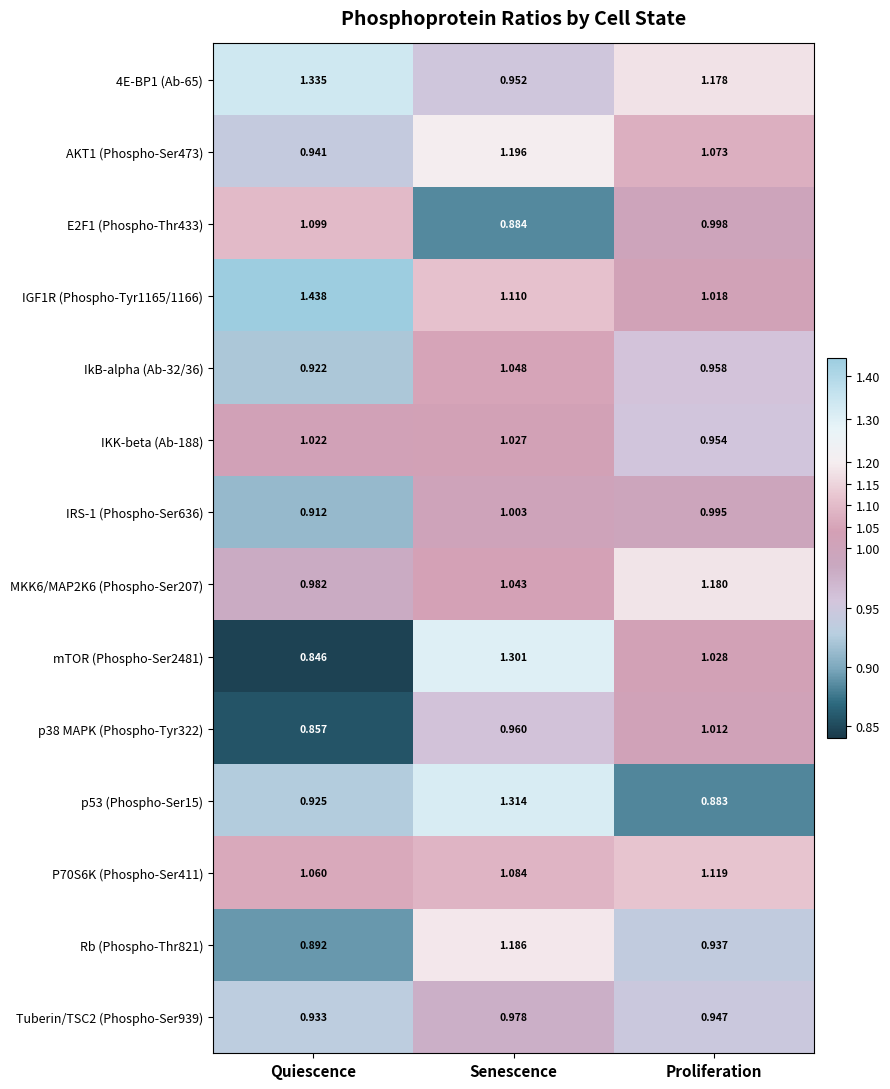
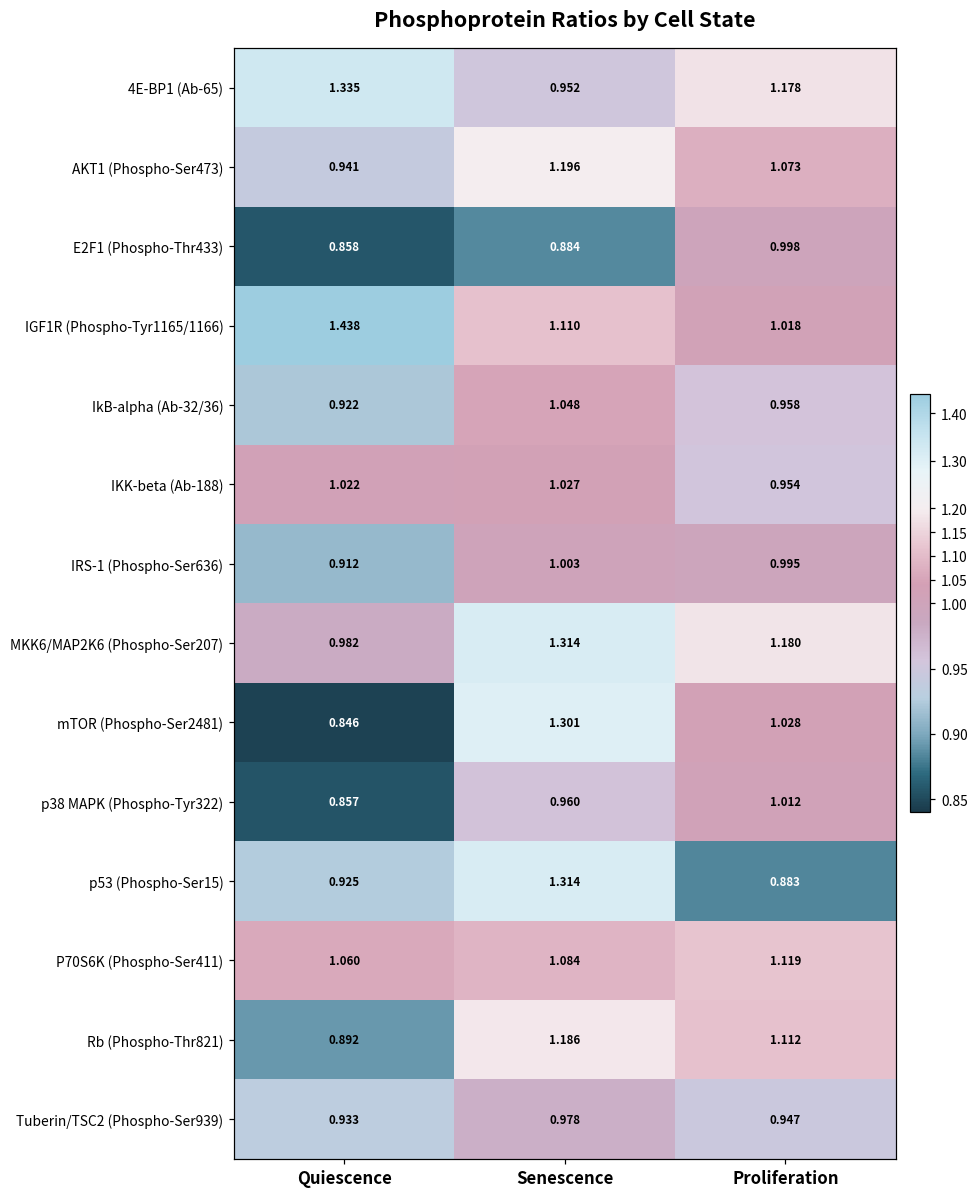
  {
    "4E-BP1 (Ab-65)": {
      "Quiescence": 1.335,
      "Senescence": 0.952,
      "Proliferation": 1.178
    },
    "AKT1 (Phospho-Ser473)": {
      "Quiescence": 0.941,
      "Senescence": 1.196,
      "Proliferation": 1.073
    },
    "E2F1 (Phospho-Thr433)": {
-     "Quiescence": 1.099,
+     "Quiescence": 0.858,
      "Senescence": 0.884,
      "Proliferation": 0.998
    },
    "IGF1R (Phospho-Tyr1165/1166)": {
      "Quiescence": 1.438,
      "Senescence": 1.110,
      "Proliferation": 1.018
    },
    "IkB-alpha (Ab-32/36)": {
      "Quiescence": 0.922,
      "Senescence": 1.048,
      "Proliferation": 0.958
    },
    "IKK-beta (Ab-188)": {
      "Quiescence": 1.022,
      "Senescence": 1.027,
      "Proliferation": 0.954
    },
    "IRS-1 (Phospho-Ser636)": {
      "Quiescence": 0.912,
      "Senescence": 1.003,
      "Proliferation": 0.995
    },
    "MKK6/MAP2K6 (Phospho-Ser207)": {
      "Quiescence": 0.982,
-     "Senescence": 1.043,
+     "Senescence": 1.314,
      "Proliferation": 1.180
    },
    "mTOR (Phospho-Ser2481)": {
      "Quiescence": 0.846,
      "Senescence": 1.301,
      "Proliferation": 1.028
    },
    "p38 MAPK (Phospho-Tyr322)": {
      "Quiescence": 0.857,
      "Senescence": 0.960,
      "Proliferation": 1.012
    },
    "p53 (Phospho-Ser15)": {
      "Quiescence": 0.925,
      "Senescence": 1.314,
      "Proliferation": 0.883
    },
    "P70S6K (Phospho-Ser411)": {
      "Quiescence": 1.060,
      "Senescence": 1.084,
      "Proliferation": 1.119
    },
    "Rb (Phospho-Thr821)": {
      "Quiescence": 0.892,
      "Senescence": 1.186,
-     "Proliferation": 0.937
+     "Proliferation": 1.112
    },
    "Tuberin/TSC2 (Phospho-Ser939)": {
      "Quiescence": 0.933,
      "Senescence": 0.978,
      "Proliferation": 0.947
    }
  }
